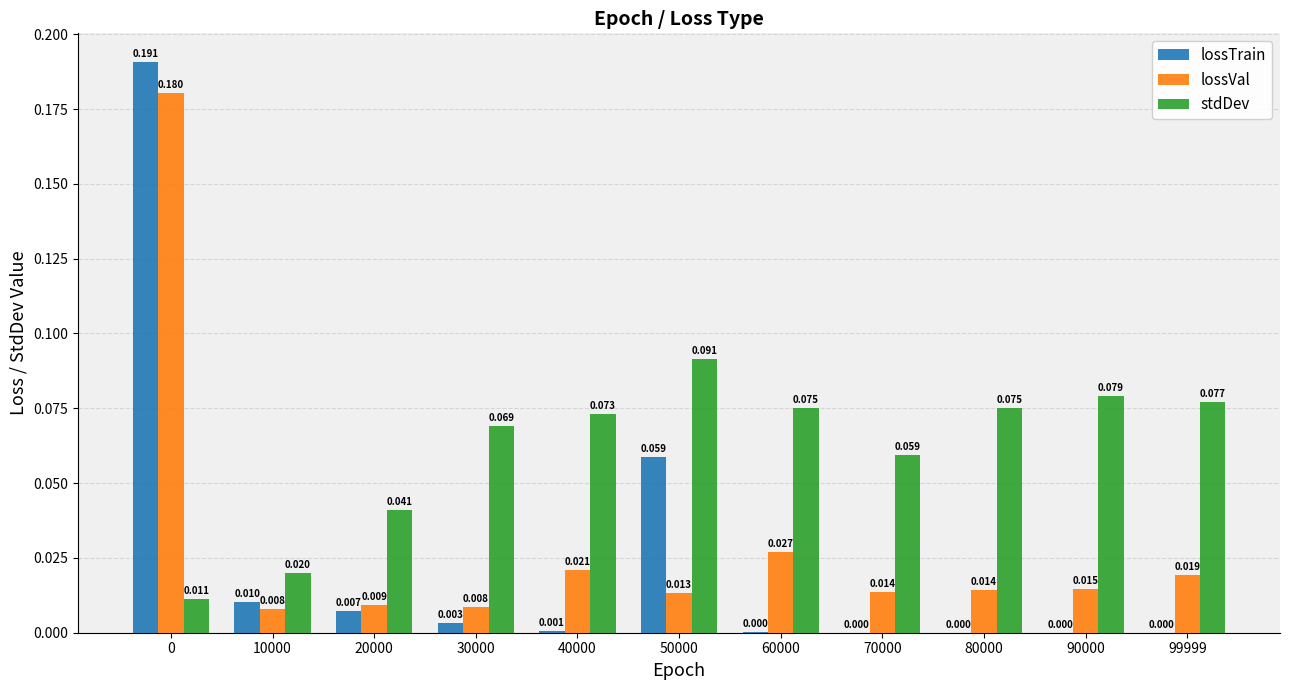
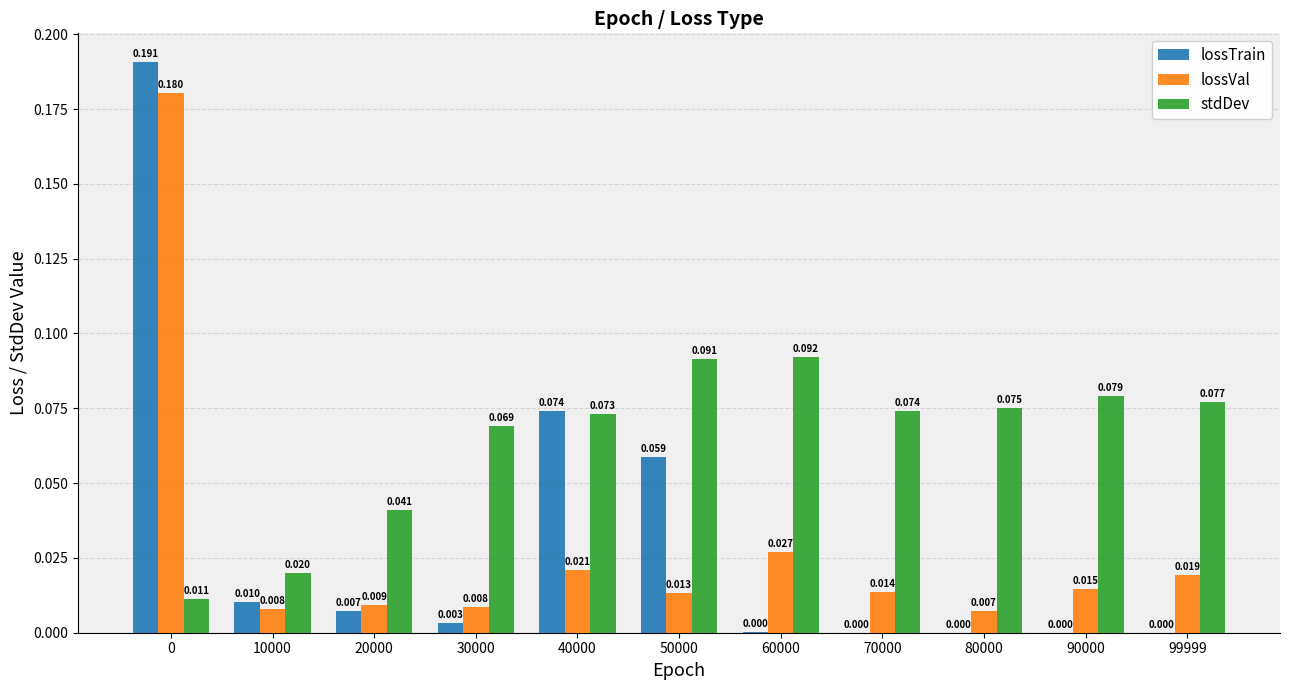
  {
    "lossTrain": {
      "0": 0.191,
      "10000": 0.010,
      "20000": 0.007,
      "30000": 0.003,
-     "40000": 0.001,
+     "40000": 0.074,
      "50000": 0.059,
      "60000": 0.000,
      "70000": 0.000,
      "80000": 0.000,
      "90000": 0.000,
      "99999": 0.000
    },
    "lossVal": {
      "0": 0.180,
      "10000": 0.008,
      "20000": 0.009,
      "30000": 0.008,
      "40000": 0.021,
      "50000": 0.013,
      "60000": 0.027,
      "70000": 0.014,
-     "80000": 0.014,
+     "80000": 0.007,
      "90000": 0.015,
      "99999": 0.019
    },
    "stdDev": {
      "0": 0.011,
      "10000": 0.020,
      "20000": 0.041,
      "30000": 0.069,
      "40000": 0.073,
      "50000": 0.091,
-     "60000": 0.075,
-     "70000": 0.059,
+     "60000": 0.092,
+     "70000": 0.074,
      "80000": 0.075,
      "90000": 0.079,
      "99999": 0.077
    }
  }
